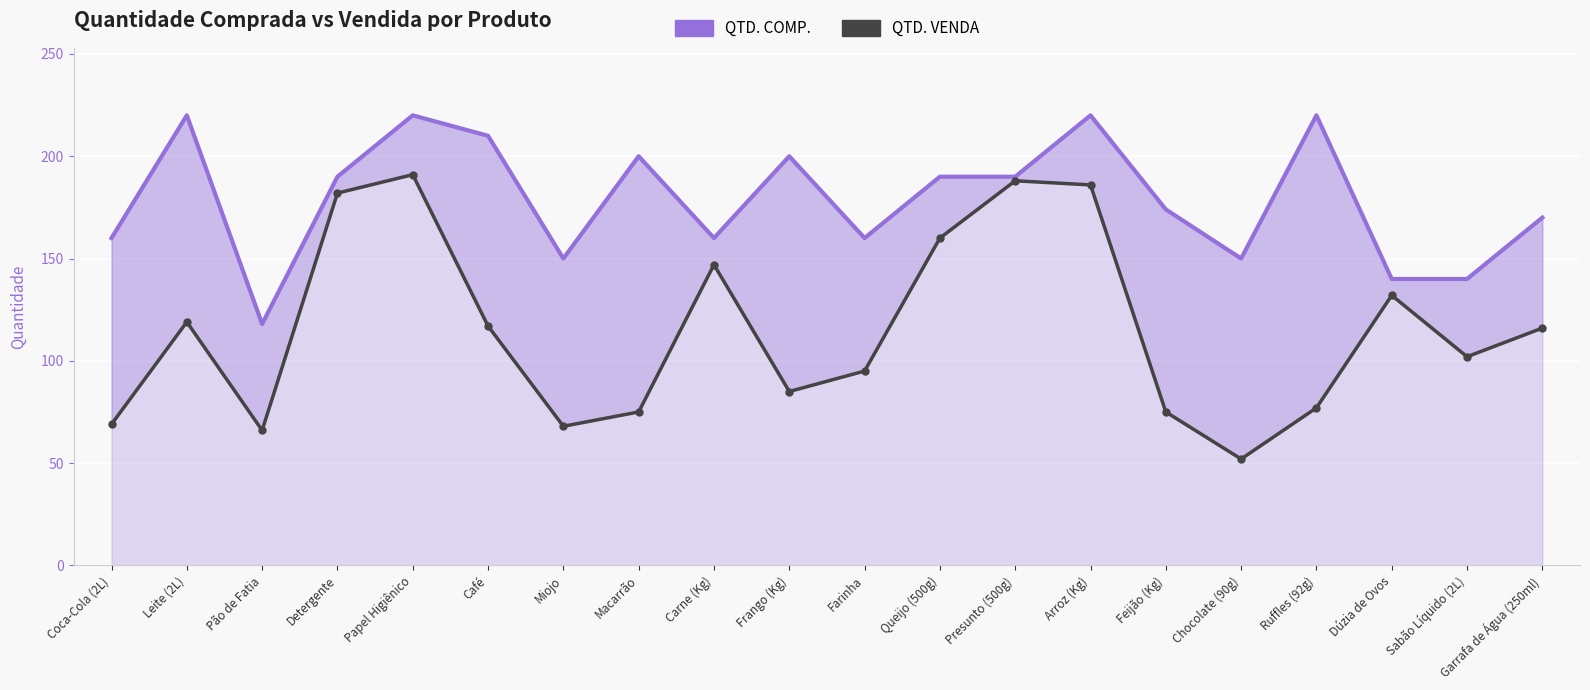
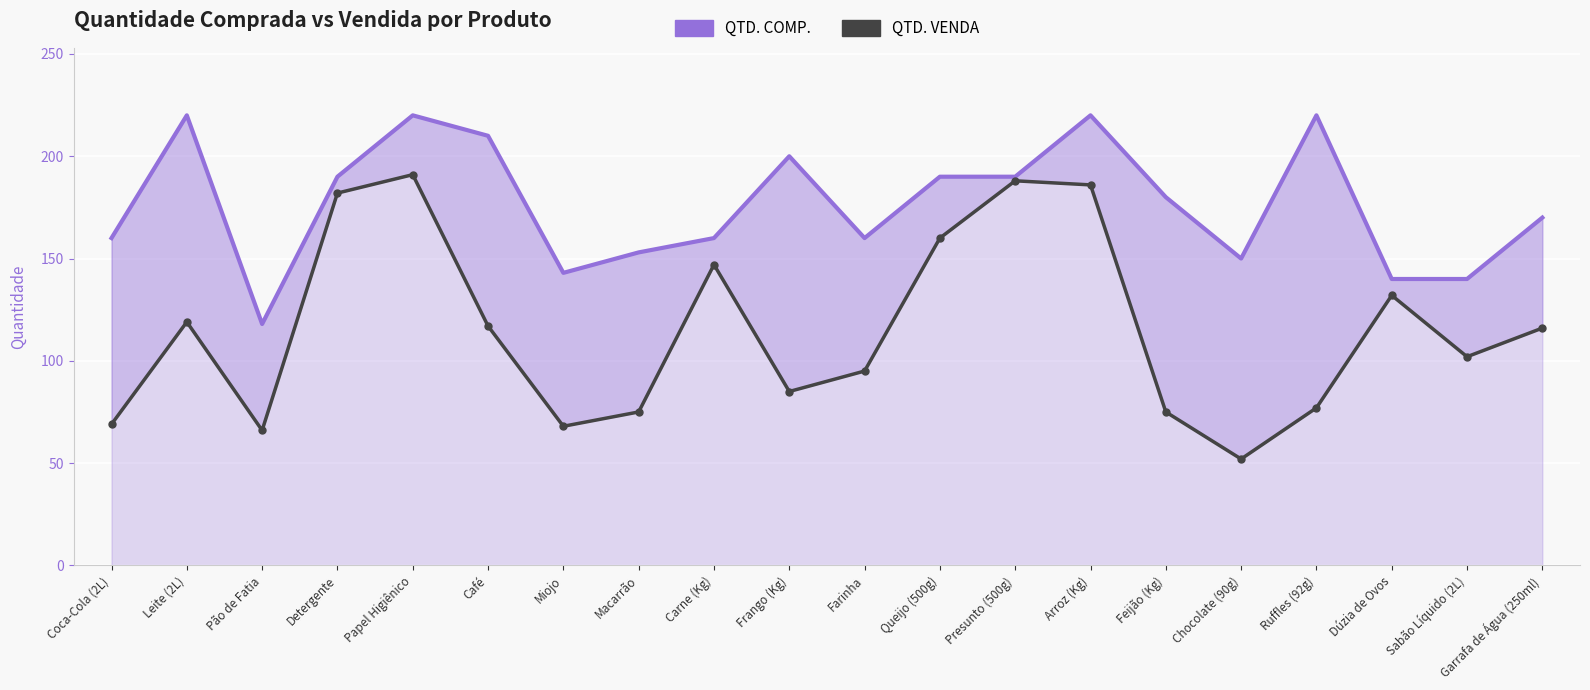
  {
    "QTD. COMP.": {
      "Coca-Cola (2L)": 160,
      "Leite (2L)": 220,
      "Pão de Fatia": 118,
      "Detergente": 190,
      "Papel Higiênico": 220,
      "Café": 210,
-     "Miojo": 150,
-     "Macarrão": 200,
+     "Miojo": 143,
+     "Macarrão": 153,
      "Carne (Kg)": 160,
      "Frango (Kg)": 200,
      "Farinha": 160,
      "Queijo (500g)": 190,
      "Presunto (500g)": 190,
      "Arroz (Kg)": 220,
-     "Feijão (Kg)": 174,
+     "Feijão (Kg)": 180,
      "Chocolate (90g)": 150,
      "Ruffles (92g)": 220,
      "Dúzia de Ovos": 140,
      "Sabão Líquido (2L)": 140,
      "Garrafa de Água (250ml)": 170
    },
    "QTD. VENDA": {
      "Coca-Cola (2L)": 69,
      "Leite (2L)": 119,
      "Pão de Fatia": 66,
      "Detergente": 182,
      "Papel Higiênico": 191,
      "Café": 117,
      "Miojo": 68,
      "Macarrão": 75,
      "Carne (Kg)": 147,
      "Frango (Kg)": 85,
      "Farinha": 95,
      "Queijo (500g)": 160,
      "Presunto (500g)": 188,
      "Arroz (Kg)": 186,
      "Feijão (Kg)": 75,
      "Chocolate (90g)": 52,
      "Ruffles (92g)": 77,
      "Dúzia de Ovos": 132,
      "Sabão Líquido (2L)": 102,
      "Garrafa de Água (250ml)": 116
    }
  }
